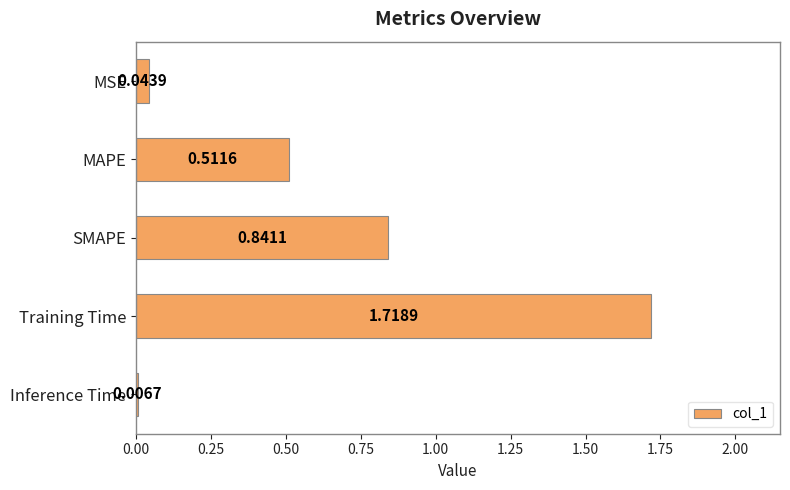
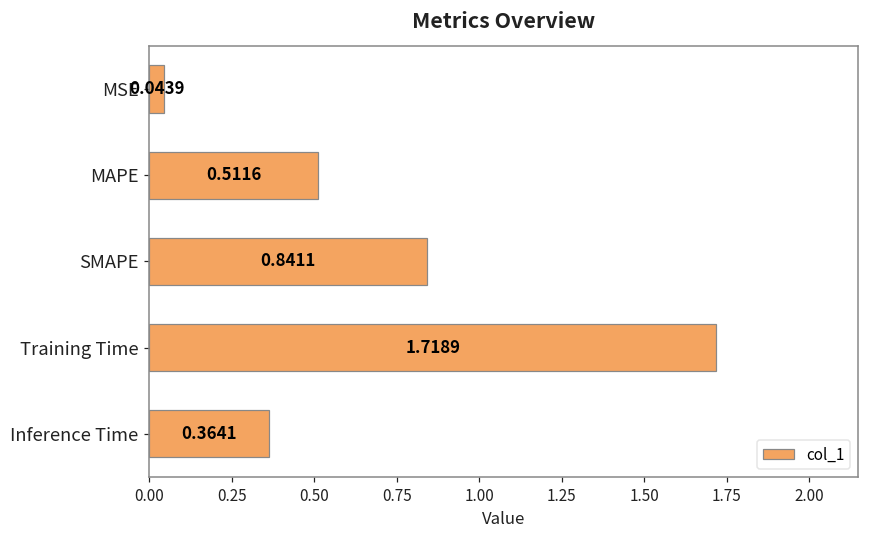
  {
    "MSE": 0.0439,
    "MAPE": 0.5116,
    "SMAPE": 0.8411,
    "Training Time": 1.7189,
-   "Inference Time": 0.0067
+   "Inference Time": 0.3641
  }
